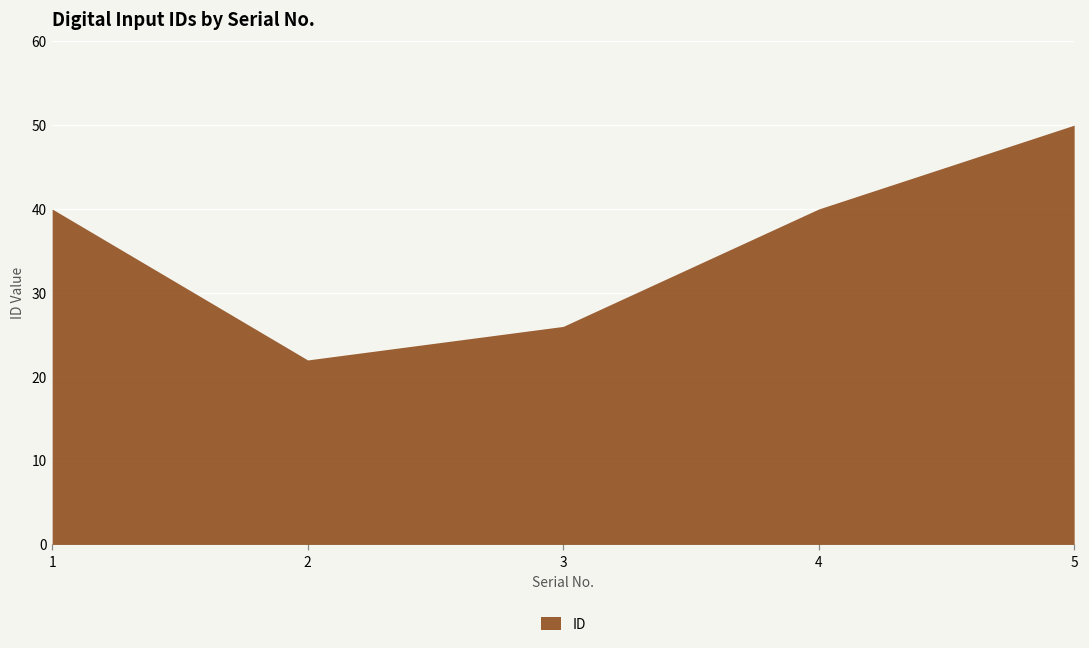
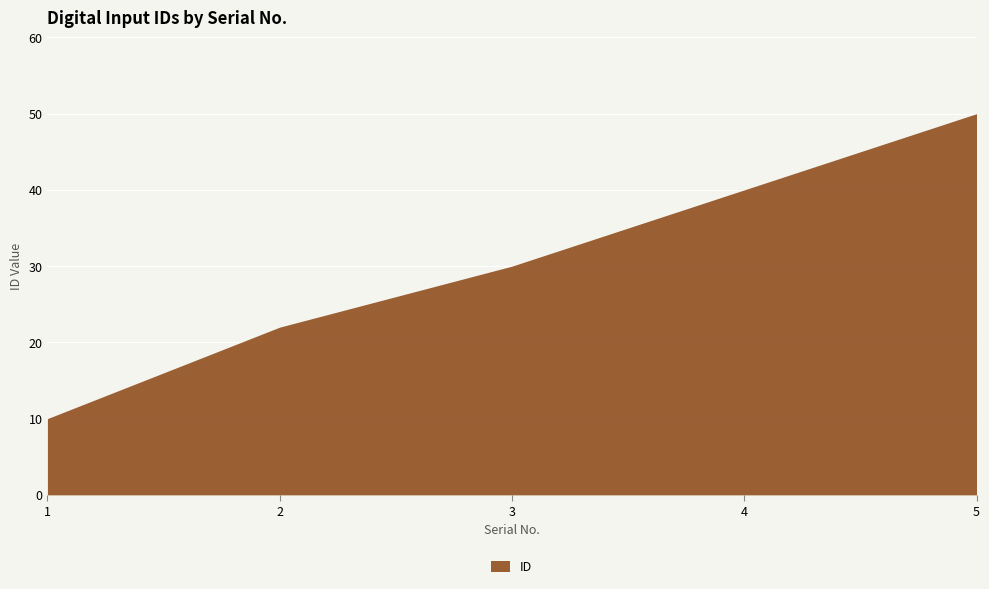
  {
-   "1": 40,
+   "1": 10,
    "2": 22,
-   "3": 26,
+   "3": 30,
    "4": 40,
    "5": 50
  }
